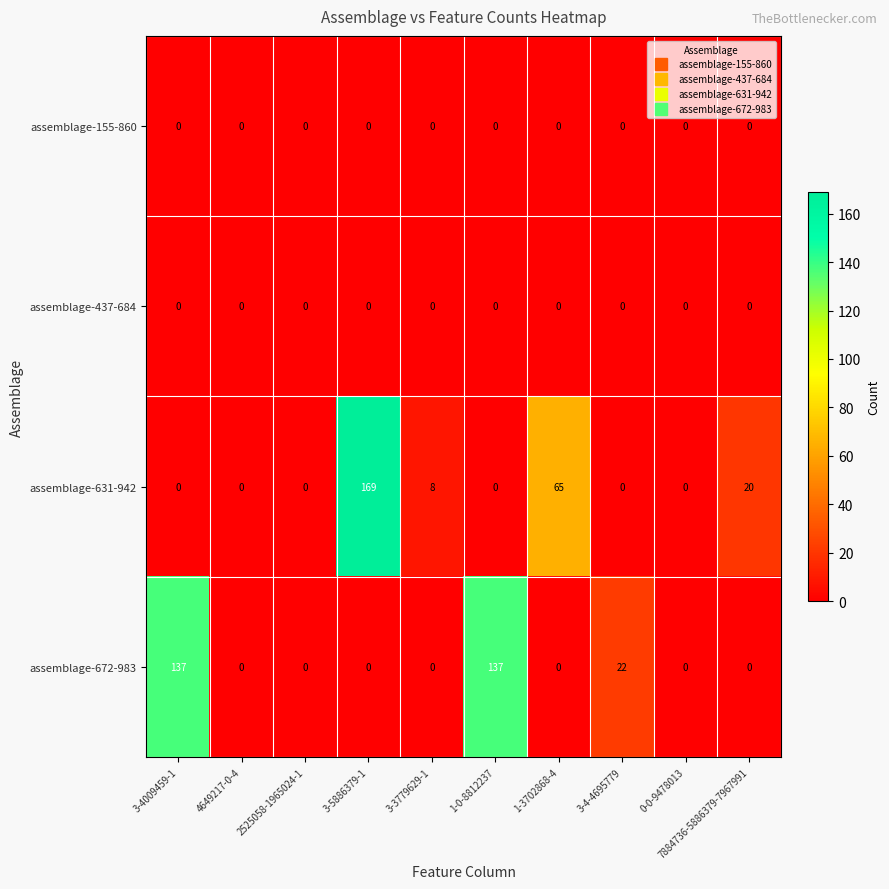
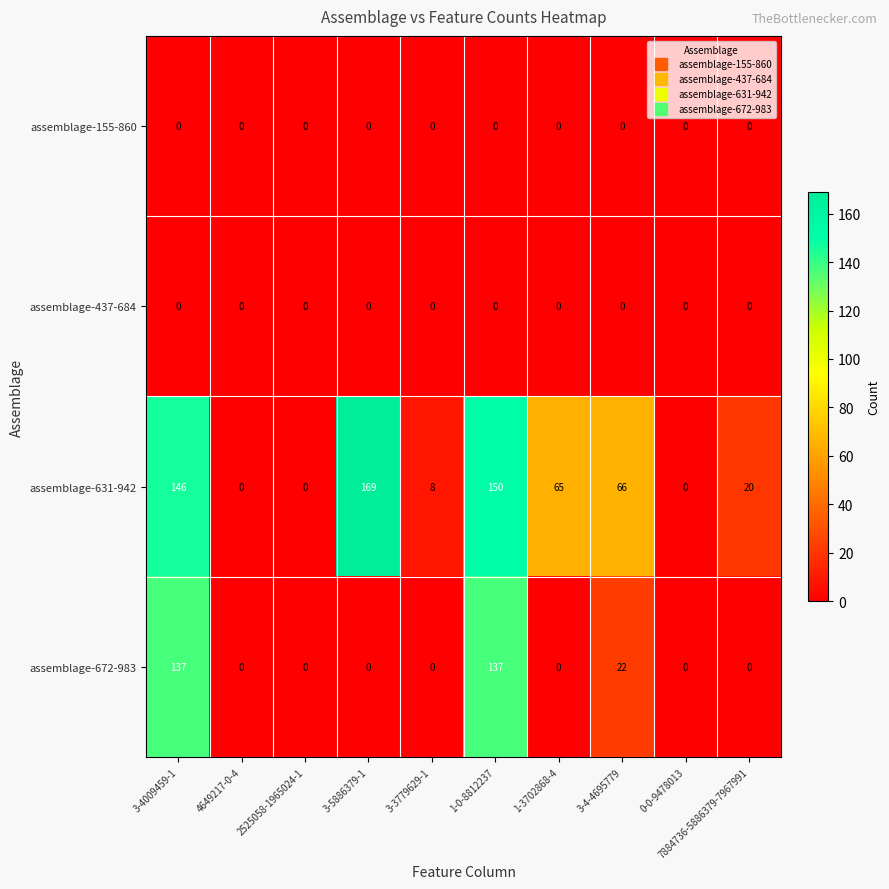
  {
    "assemblage-155-860": {
      "3-4009459-1": 0,
      "4649217-0-4": 0,
      "2525058-1965024-1": 0,
      "3-5886379-1": 0,
      "3-3779629-1": 0,
      "1-0-8812237": 0,
      "1-3702868-4": 0,
      "3-4-4695779": 0,
      "0-0-9478013": 0,
      "7884736-5886379-7967991": 0
    },
    "assemblage-437-684": {
      "3-4009459-1": 0,
      "4649217-0-4": 0,
      "2525058-1965024-1": 0,
      "3-5886379-1": 0,
      "3-3779629-1": 0,
      "1-0-8812237": 0,
      "1-3702868-4": 0,
      "3-4-4695779": 0,
      "0-0-9478013": 0,
      "7884736-5886379-7967991": 0
    },
    "assemblage-631-942": {
-     "3-4009459-1": 0,
+     "3-4009459-1": 146,
      "4649217-0-4": 0,
      "2525058-1965024-1": 0,
      "3-5886379-1": 169,
      "3-3779629-1": 8,
-     "1-0-8812237": 0,
+     "1-0-8812237": 150,
      "1-3702868-4": 65,
-     "3-4-4695779": 0,
+     "3-4-4695779": 66,
      "0-0-9478013": 0,
      "7884736-5886379-7967991": 20
    },
    "assemblage-672-983": {
      "3-4009459-1": 137,
      "4649217-0-4": 0,
      "2525058-1965024-1": 0,
      "3-5886379-1": 0,
      "3-3779629-1": 0,
      "1-0-8812237": 137,
      "1-3702868-4": 0,
      "3-4-4695779": 22,
      "0-0-9478013": 0,
      "7884736-5886379-7967991": 0
    }
  }
